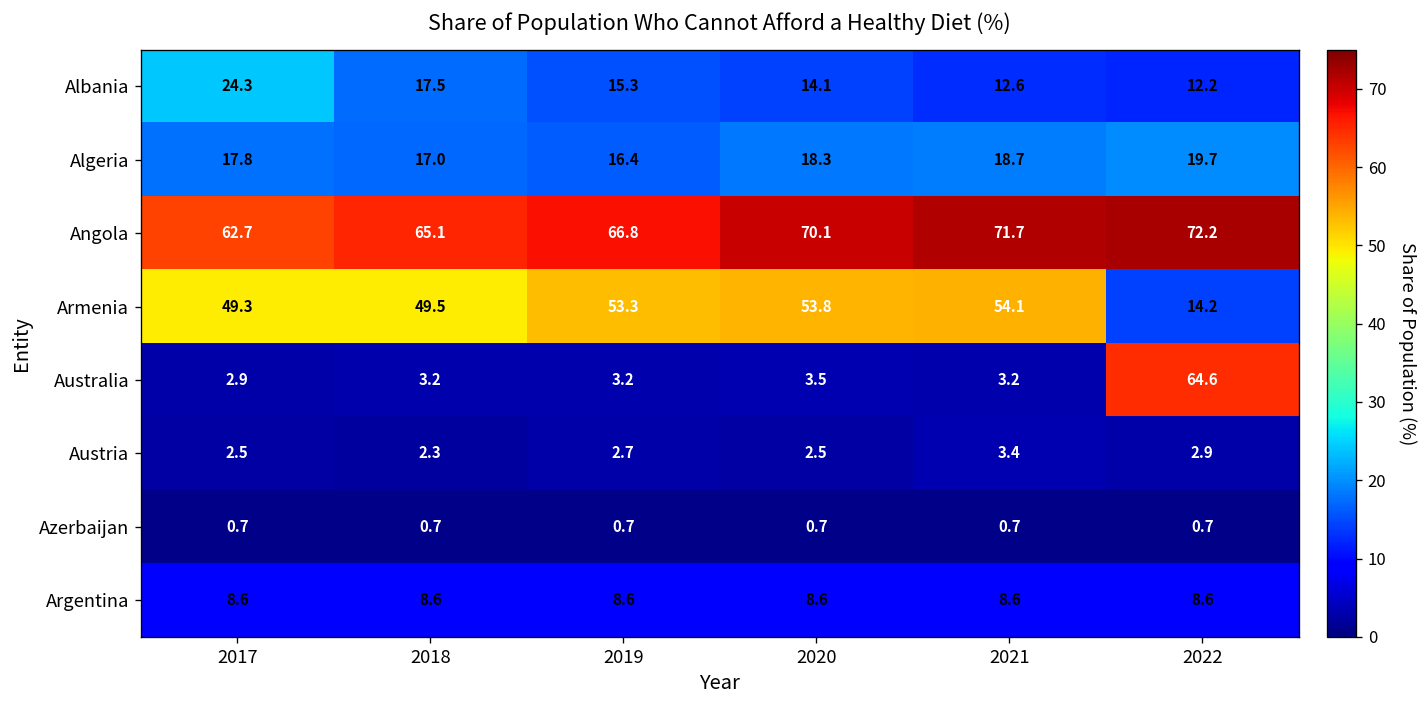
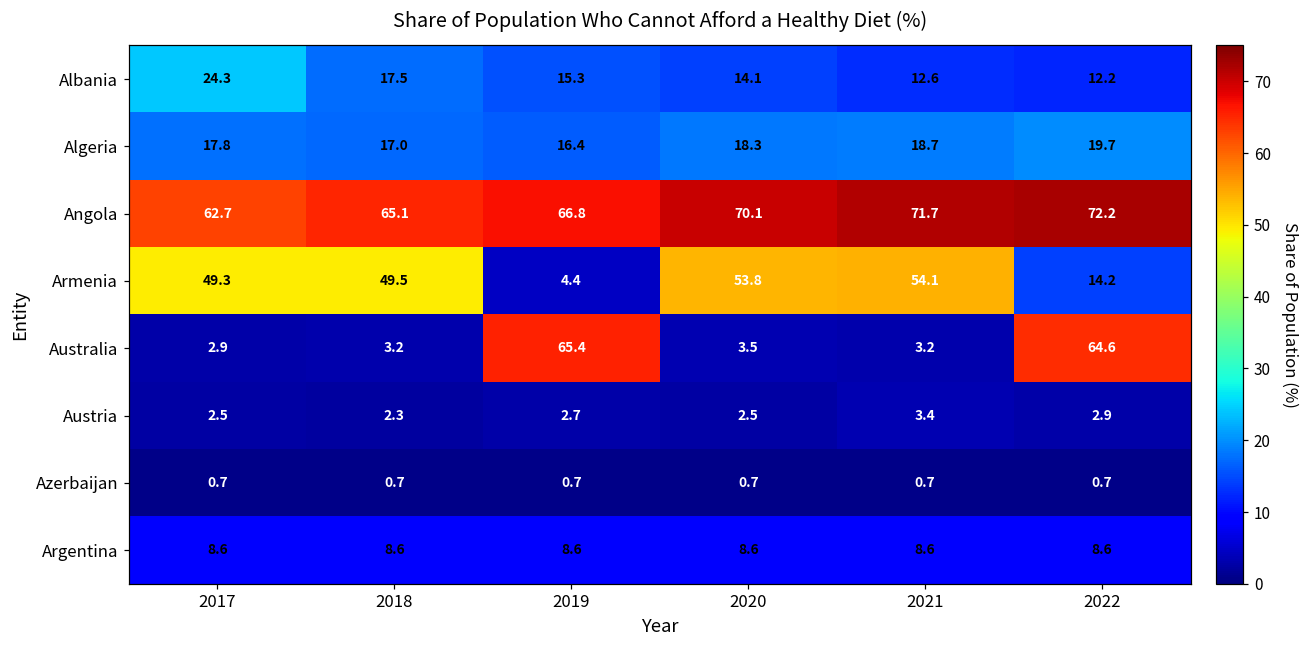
  {
    "Albania": {
      "2017": 24.3,
      "2018": 17.5,
      "2019": 15.3,
      "2020": 14.1,
      "2021": 12.6,
      "2022": 12.2
    },
    "Algeria": {
      "2017": 17.8,
      "2018": 17.0,
      "2019": 16.4,
      "2020": 18.3,
      "2021": 18.7,
      "2022": 19.7
    },
    "Angola": {
      "2017": 62.7,
      "2018": 65.1,
      "2019": 66.8,
      "2020": 70.1,
      "2021": 71.7,
      "2022": 72.2
    },
    "Armenia": {
      "2017": 49.3,
      "2018": 49.5,
-     "2019": 53.3,
+     "2019": 4.4,
      "2020": 53.8,
      "2021": 54.1,
      "2022": 14.2
    },
    "Australia": {
      "2017": 2.9,
      "2018": 3.2,
-     "2019": 3.2,
+     "2019": 65.4,
      "2020": 3.5,
      "2021": 3.2,
      "2022": 64.6
    },
    "Austria": {
      "2017": 2.5,
      "2018": 2.3,
      "2019": 2.7,
      "2020": 2.5,
      "2021": 3.4,
      "2022": 2.9
    },
    "Azerbaijan": {
      "2017": 0.7,
      "2018": 0.7,
      "2019": 0.7,
      "2020": 0.7,
      "2021": 0.7,
      "2022": 0.7
    },
    "Argentina": {
      "2017": 8.6,
      "2018": 8.6,
      "2019": 8.6,
      "2020": 8.6,
      "2021": 8.6,
      "2022": 8.6
    }
  }
